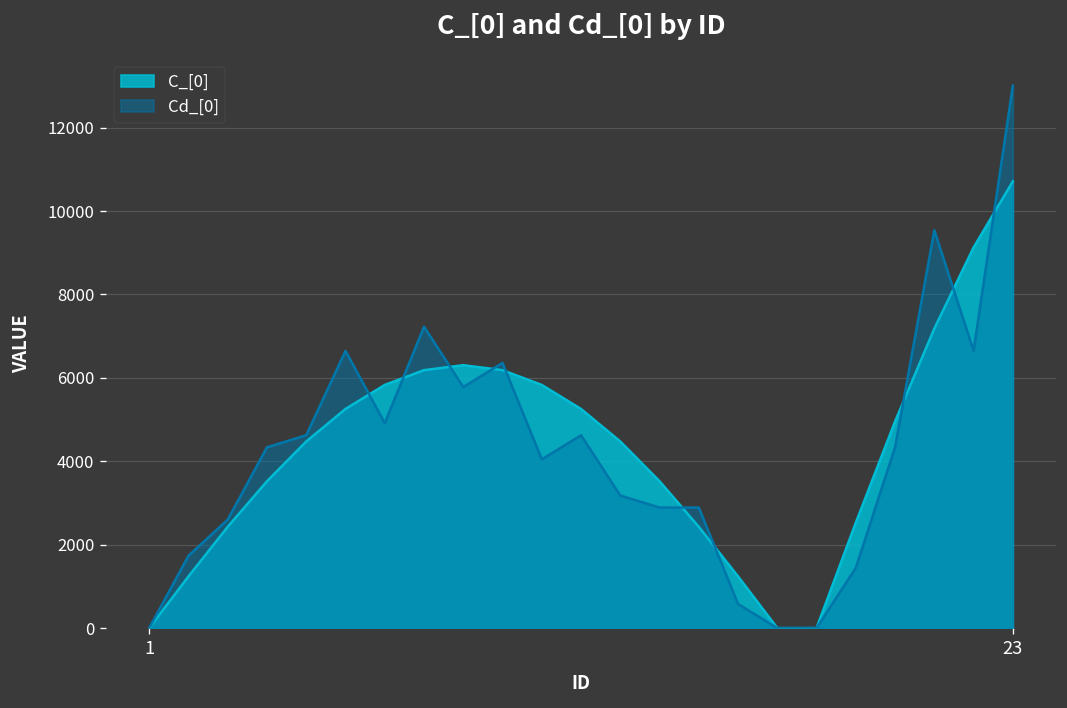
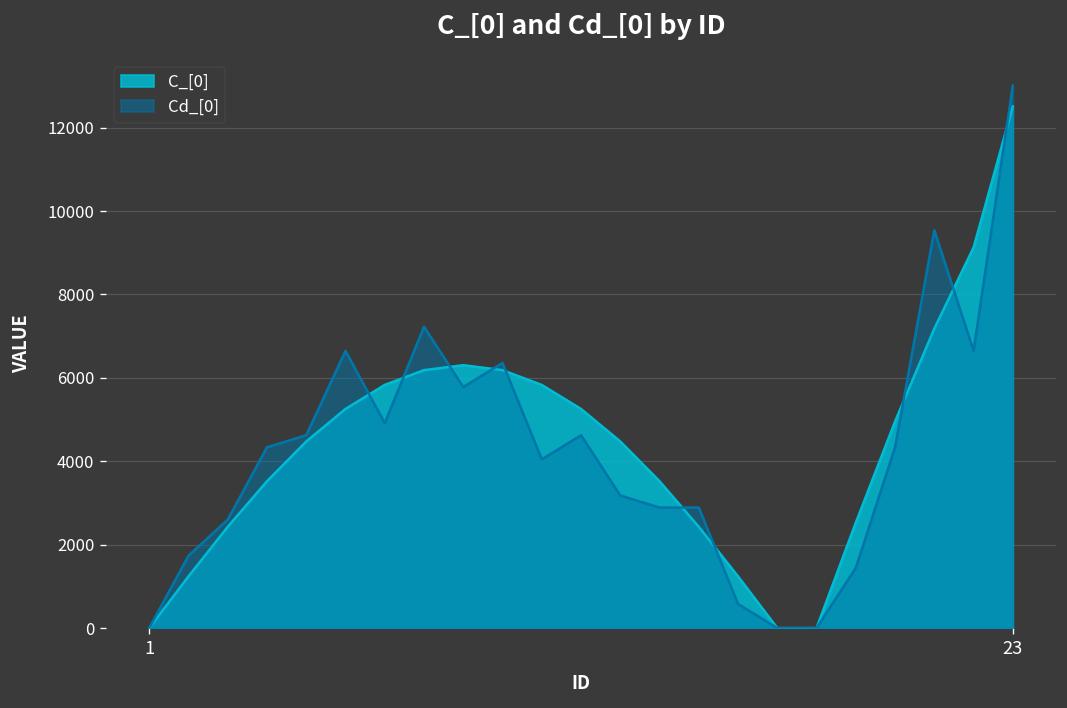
  {
    "C_[0]": {
-     "23": 10700
+     "23": 12500
    },
    "Cd_[0]": {
      "23": 13000
    }
  }
